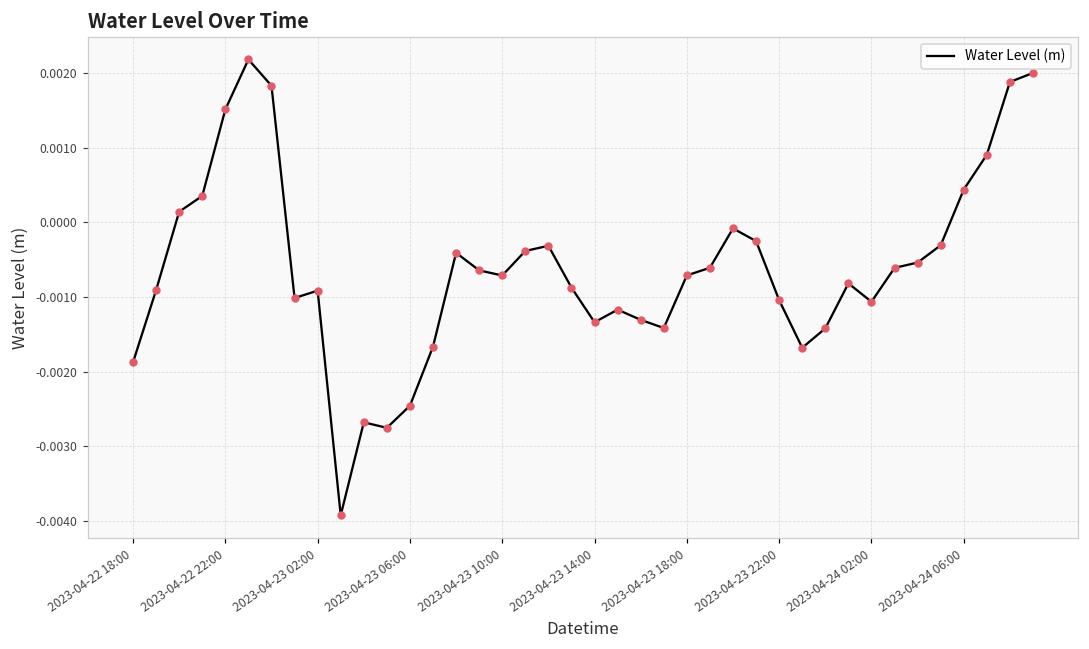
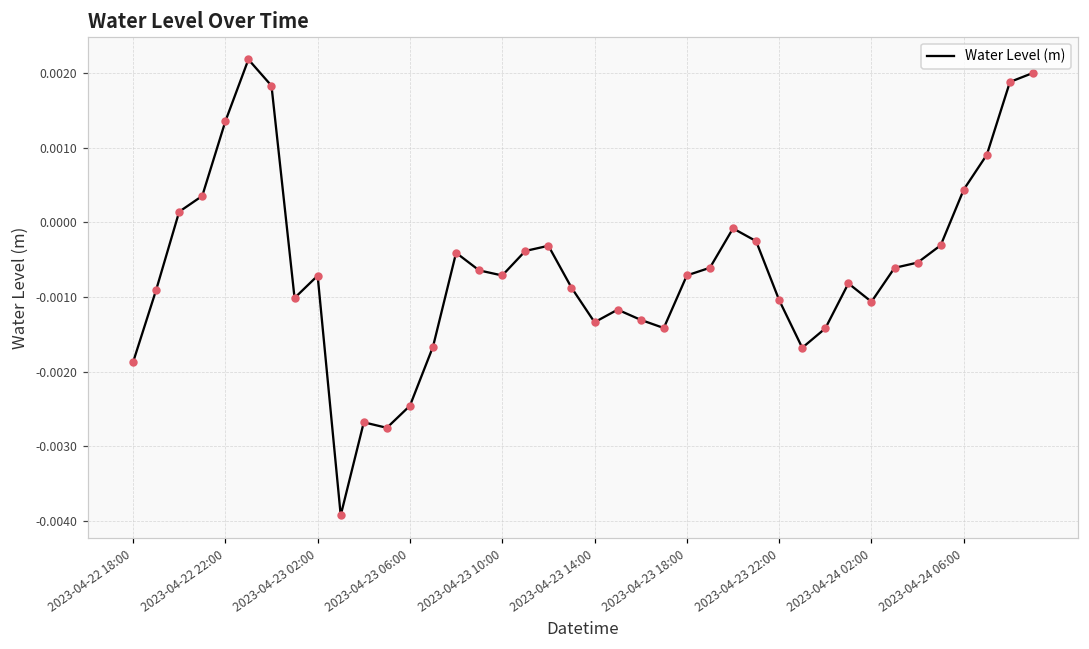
  {
    "2023-04-22 18:00": -0.0019,
-   "2023-04-22 22:00": 0.0015,
-   "2023-04-23 02:00": -0.0009,
+   "2023-04-22 22:00": 0.0014,
+   "2023-04-23 02:00": -0.0007,
    "2023-04-23 06:00": -0.0025,
    "2023-04-23 10:00": -0.0007,
    "2023-04-23 14:00": -0.0013,
    "2023-04-23 18:00": -0.0007,
    "2023-04-23 22:00": -0.0010,
    "2023-04-24 02:00": -0.0011,
    "2023-04-24 06:00": 0.0004
  }
